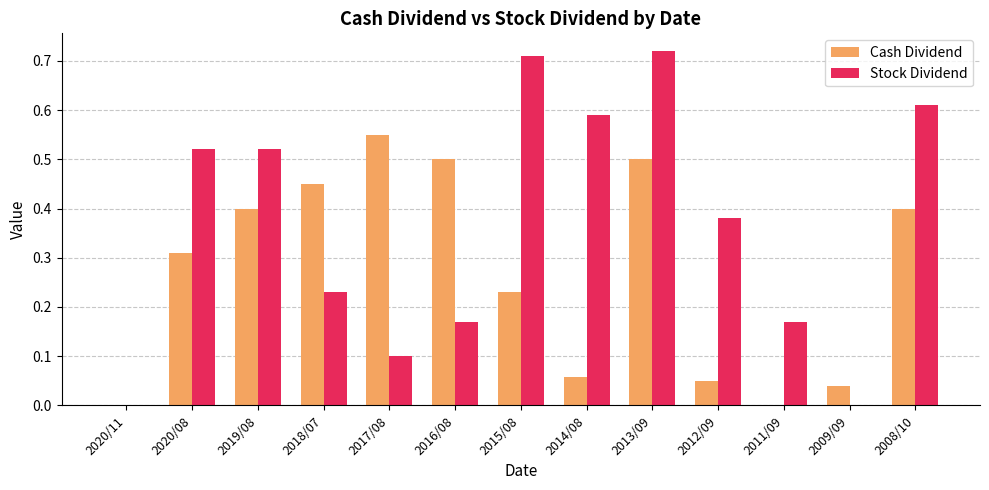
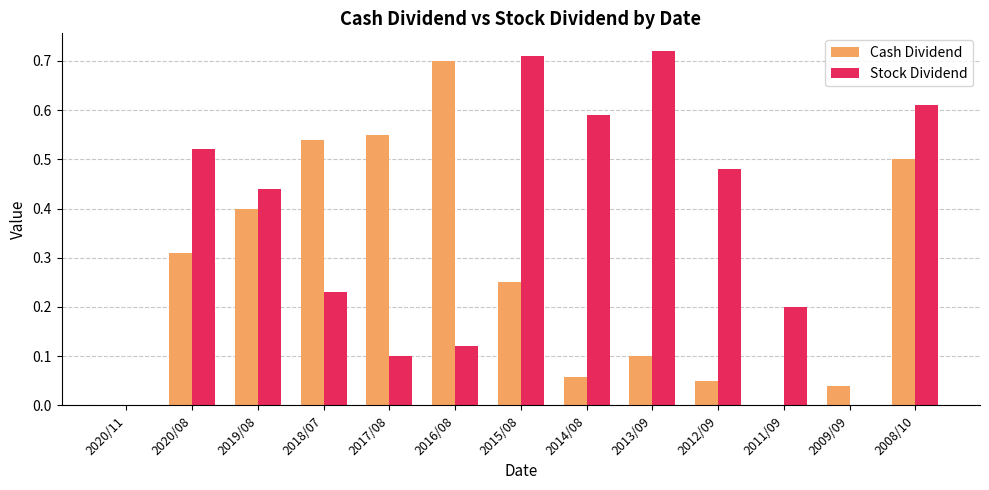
  {
    "Cash Dividend": {
      "2020/11": 0.00,
      "2020/08": 0.31,
      "2019/08": 0.40,
-     "2018/07": 0.45,
+     "2018/07": 0.54,
      "2017/08": 0.55,
-     "2016/08": 0.5,
-     "2015/08": 0.23,
+     "2016/08": 0.7,
+     "2015/08": 0.25,
      "2014/08": 0.06,
-     "2013/09": 0.5,
+     "2013/09": 0.1,
      "2012/09": 0.05,
      "2011/09": 0.00,
      "2009/09": 0.04,
-     "2008/10": 0.4
+     "2008/10": 0.5
    },
    "Stock Dividend": {
      "2020/11": 0.00,
      "2020/08": 0.52,
-     "2019/08": 0.52,
+     "2019/08": 0.44,
      "2018/07": 0.23,
      "2017/08": 0.10,
-     "2016/08": 0.17,
+     "2016/08": 0.12,
      "2015/08": 0.71,
      "2014/08": 0.59,
      "2013/09": 0.72,
-     "2012/09": 0.38,
-     "2011/09": 0.17,
+     "2012/09": 0.48,
+     "2011/09": 0.20,
      "2009/09": 0.00,
      "2008/10": 0.61
    }
  }
